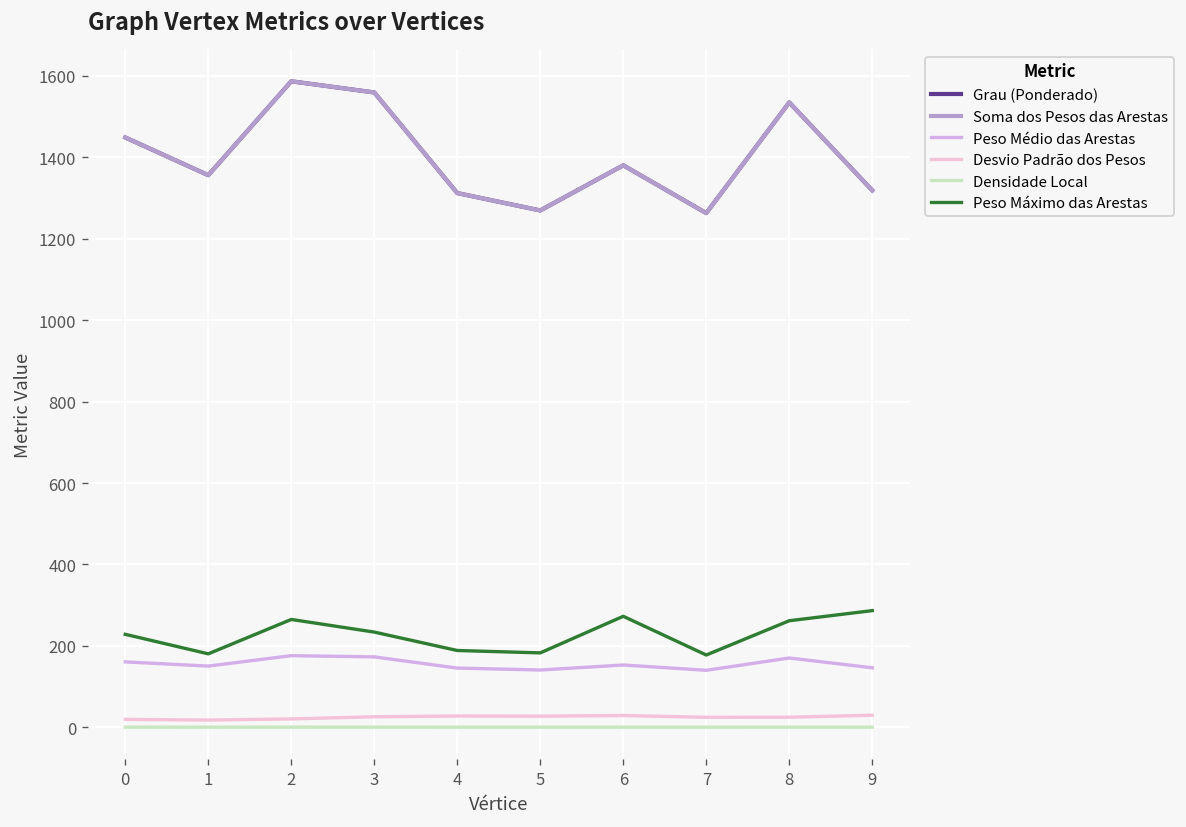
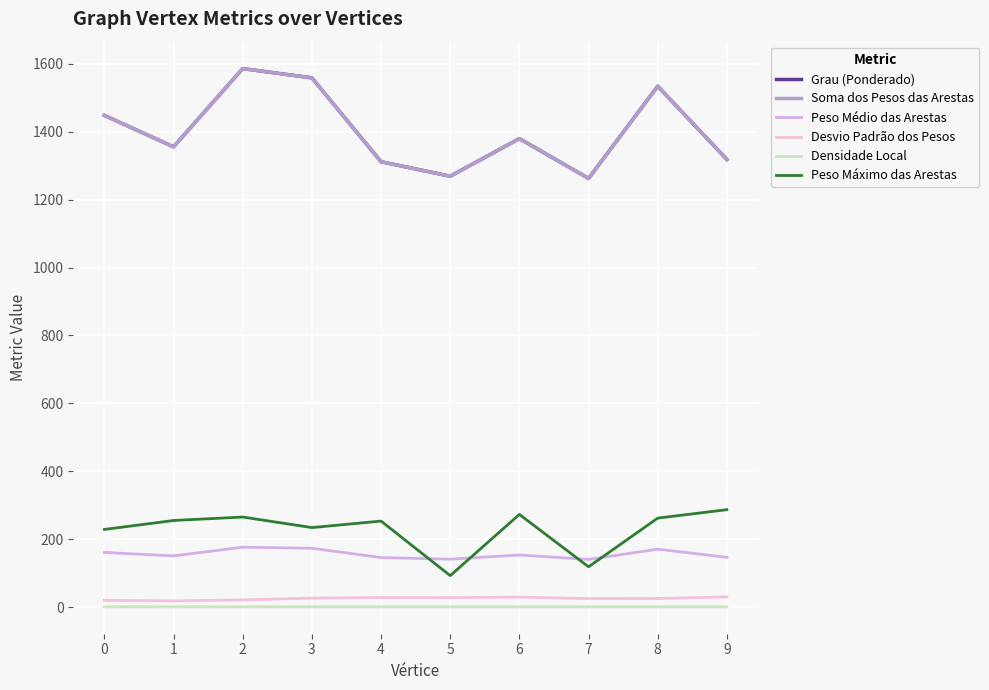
  {
    "Densidade Local": {
      "0": 0,
      "1": 0,
      "2": 0,
      "3": 0,
      "4": 0,
      "5": 0,
      "6": 0,
      "7": 0,
      "8": 0,
      "9": 0
    },
    "Peso Máximo das Arestas": {
      "0": 230,
-     "1": 180,
+     "1": 250,
      "2": 270,
      "3": 230,
-     "4": 190,
-     "5": 180,
+     "4": 250,
+     "5": 90,
      "6": 270,
-     "7": 180,
+     "7": 120,
      "8": 260,
      "9": 290
    }
  }
